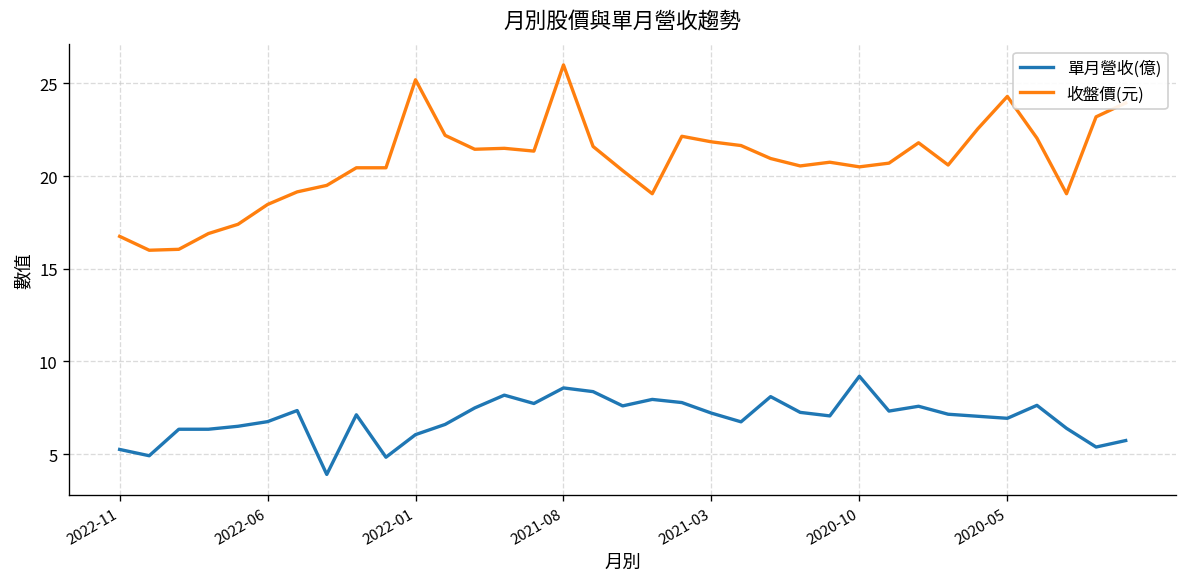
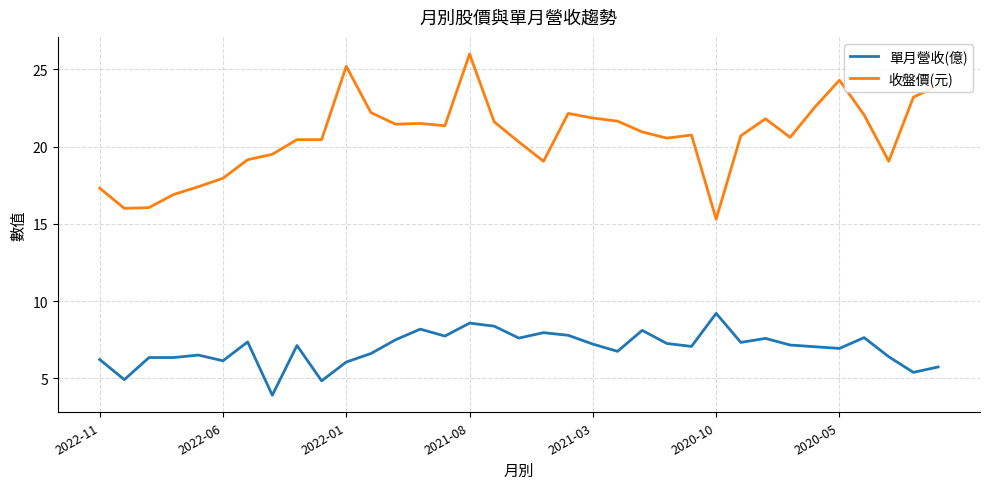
  {
    "單月營收(億)": {
-     "2022-11": 5.3,
-     "2022-06": 6.8,
+     "2022-11": 6.2,
+     "2022-06": 6.1,
      "2022-01": 6.1,
      "2021-08": 8.6,
      "2021-03": 7.2,
      "2020-10": 9.2,
      "2020-05": 6.9
    },
    "收盤價(元)": {
-     "2022-11": 16.8,
-     "2022-06": 18.5,
+     "2022-11": 17.3,
+     "2022-06": 18.0,
      "2022-01": 25.2,
      "2021-08": 26.0,
      "2021-03": 21.9,
-     "2020-10": 20.5,
+     "2020-10": 15.3,
      "2020-05": 24.3
    }
  }
